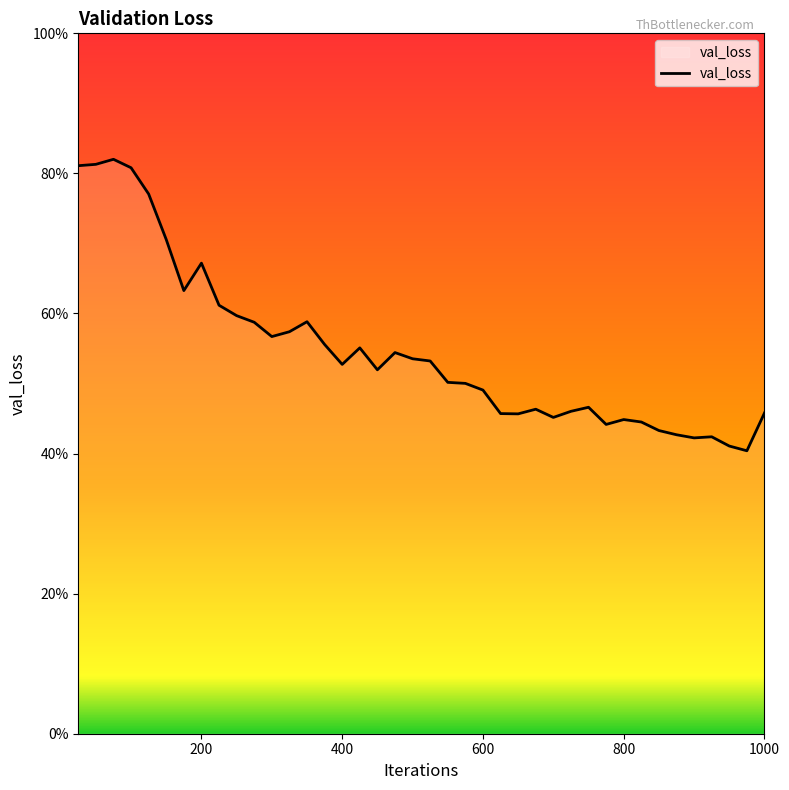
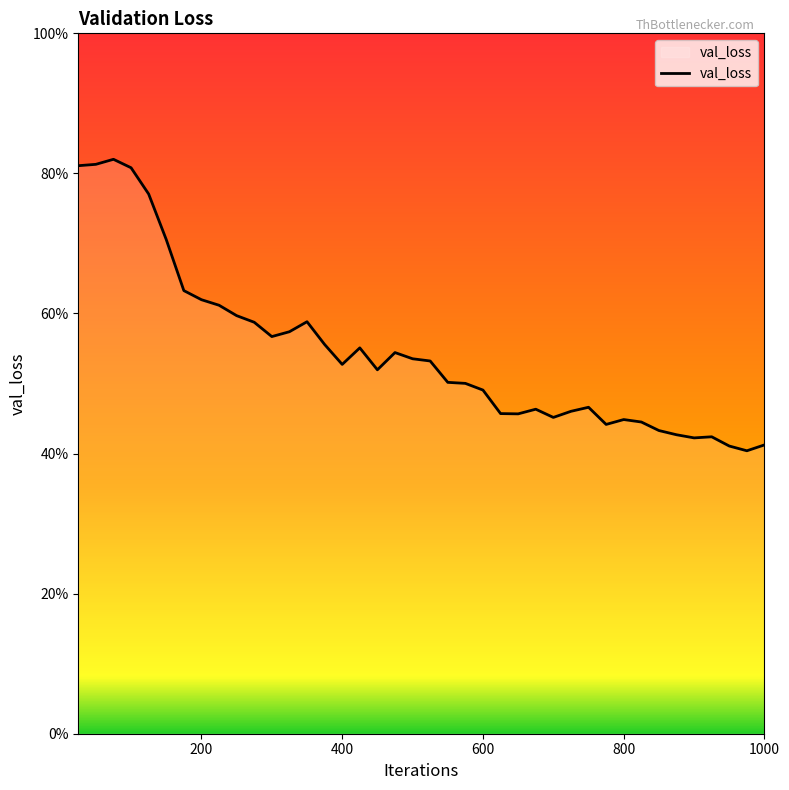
  {
-   "200": "67%",
+   "200": "62%",
    "400": "53%",
    "600": "49%",
    "800": "45%",
-   "1000": "46%"
+   "1000": "41%"
  }
